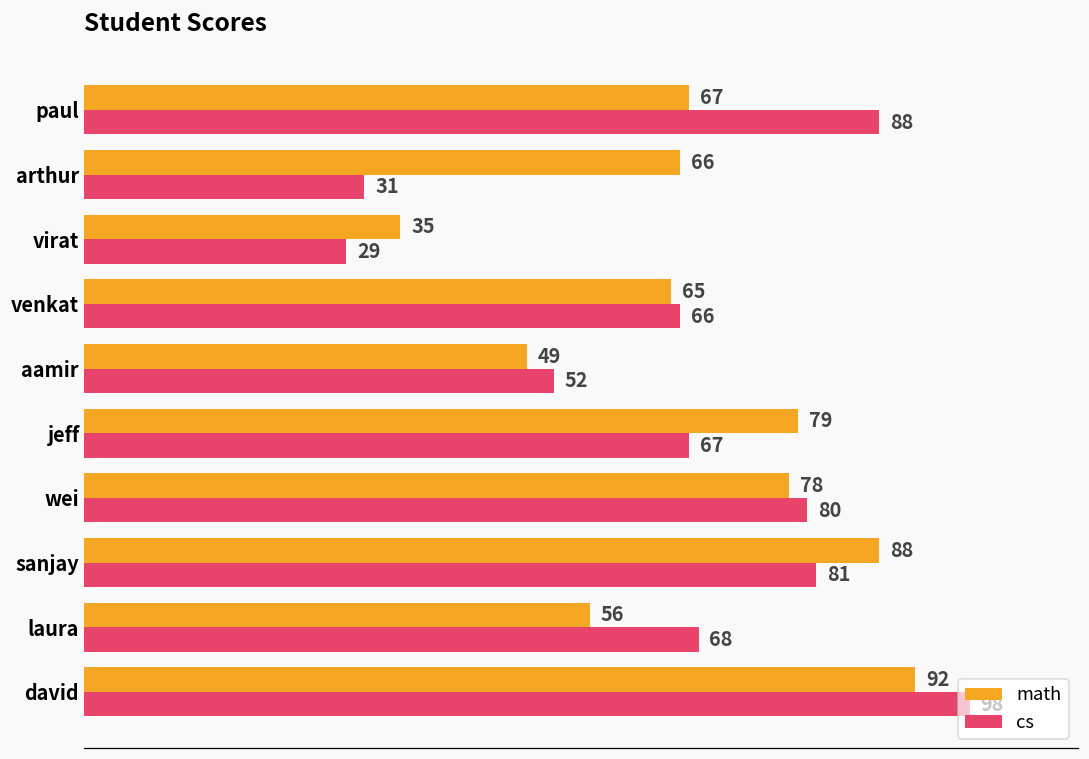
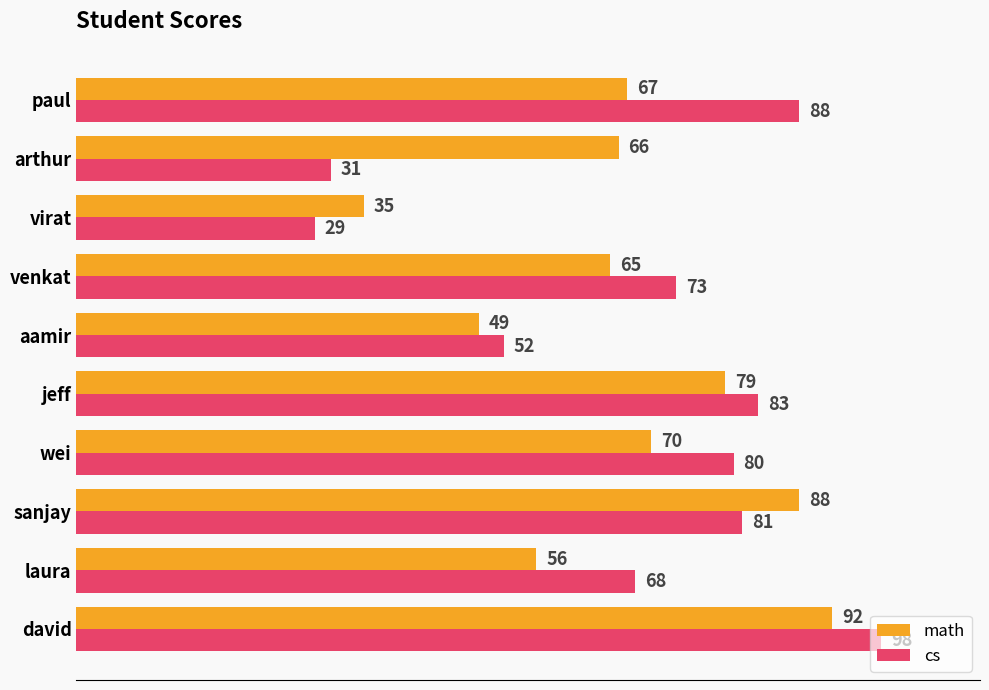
  {
    "math": {
      "paul": 67,
      "arthur": 66,
      "virat": 35,
      "venkat": 65,
      "aamir": 49,
      "jeff": 79,
-     "wei": 78,
+     "wei": 70,
      "sanjay": 88,
      "laura": 56,
      "david": 92
    },
    "cs": {
      "paul": 88,
      "arthur": 31,
      "virat": 29,
-     "venkat": 66,
+     "venkat": 73,
      "aamir": 52,
-     "jeff": 67,
+     "jeff": 83,
      "wei": 80,
      "sanjay": 81,
      "laura": 68
    }
  }
